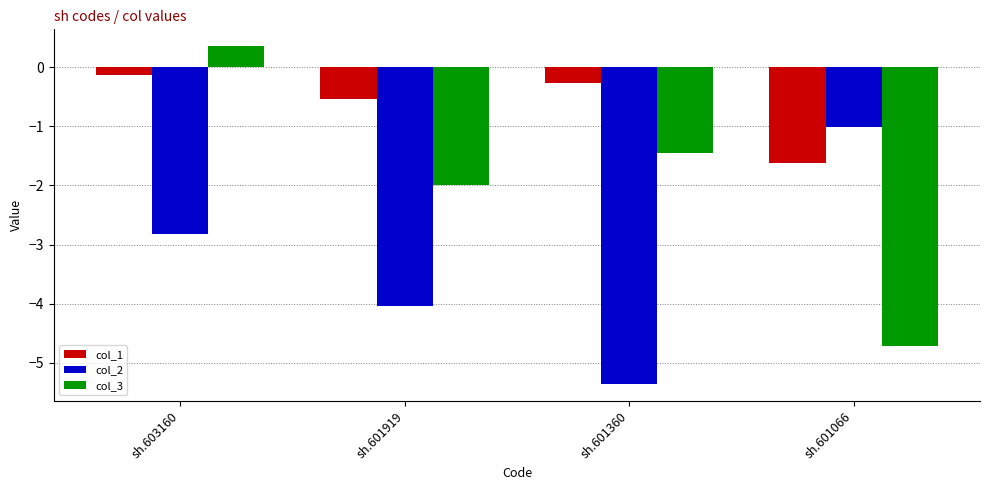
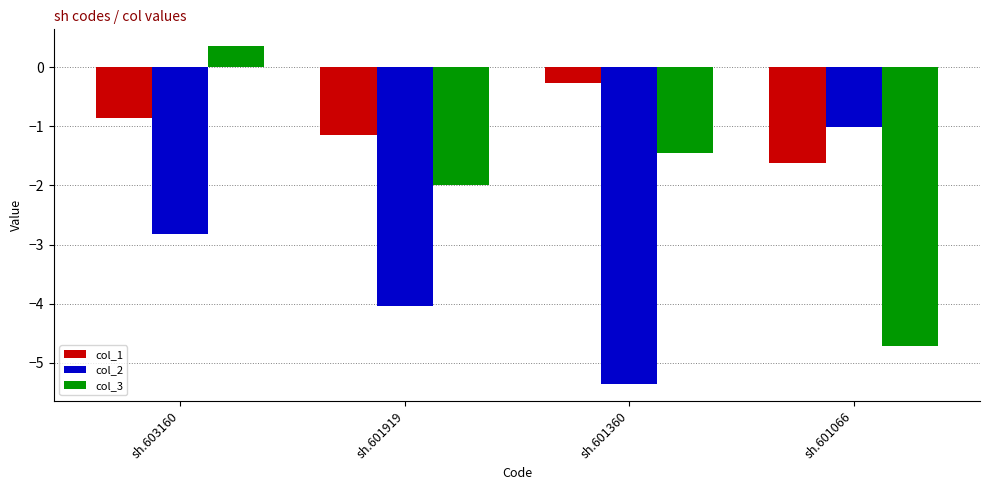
  {
    "col_1": {
-     "sh.603160": -0.1,
-     "sh.601919": -0.5,
+     "sh.603160": -0.9,
+     "sh.601919": -1.1,
      "sh.601360": -0.3,
      "sh.601066": -1.6
    },
    "col_2": {
      "sh.603160": -2.8,
      "sh.601919": -4.0,
      "sh.601360": -5.4,
      "sh.601066": -1.0
    },
    "col_3": {
      "sh.603160": 0.4,
      "sh.601919": -2.0,
      "sh.601360": -1.5,
      "sh.601066": -4.7
    }
  }
